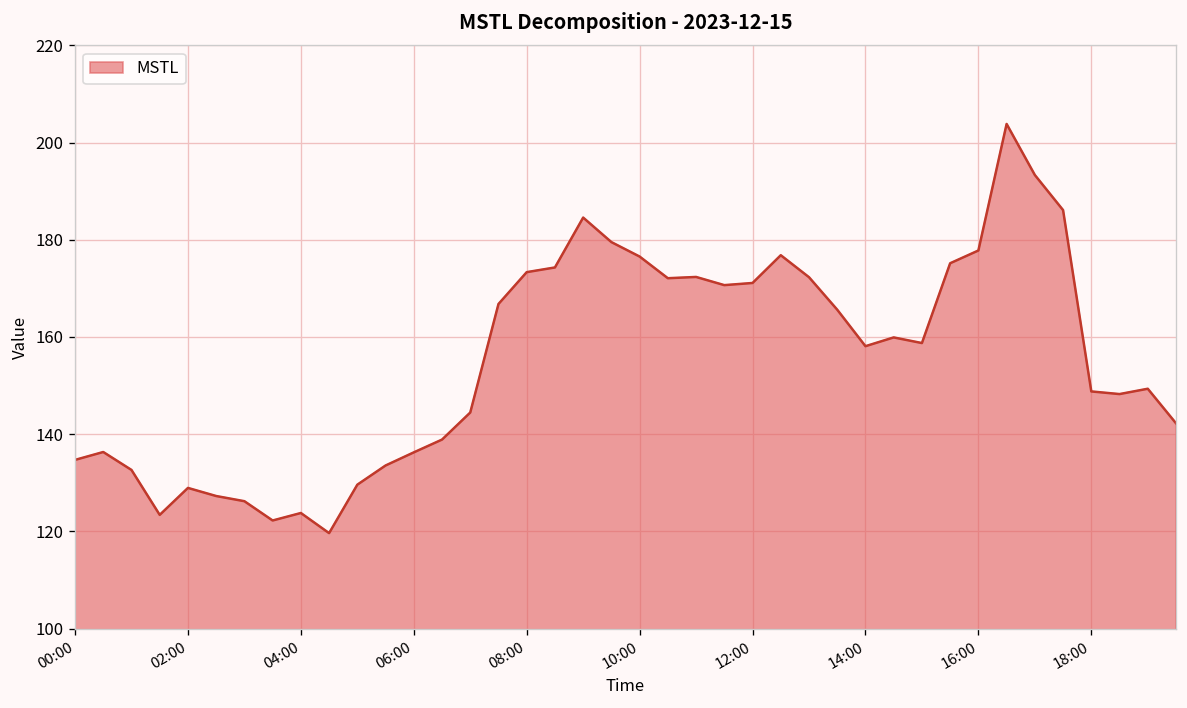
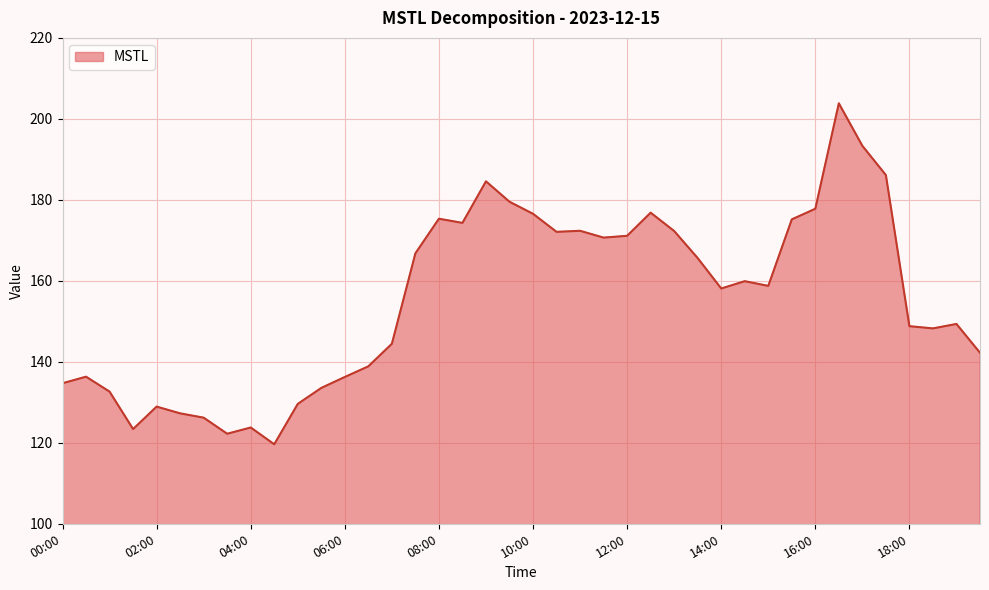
  {
    "00:00": 135,
    "02:00": 129,
    "04:00": 124,
    "06:00": 136,
-   "08:00": 173,
+   "08:00": 175,
    "10:00": 177,
    "12:00": 171,
    "14:00": 158,
    "16:00": 178,
    "18:00": 149
  }
